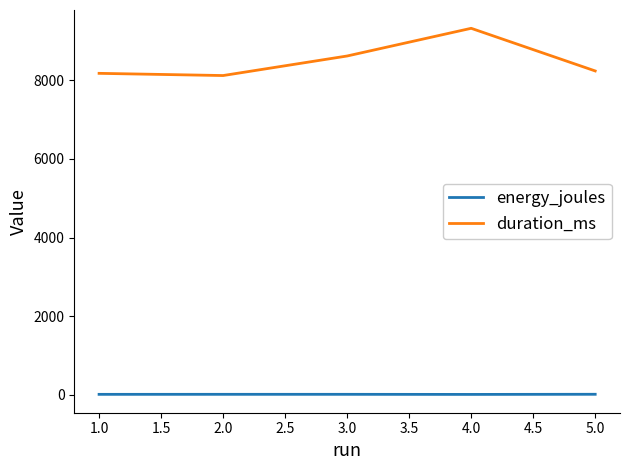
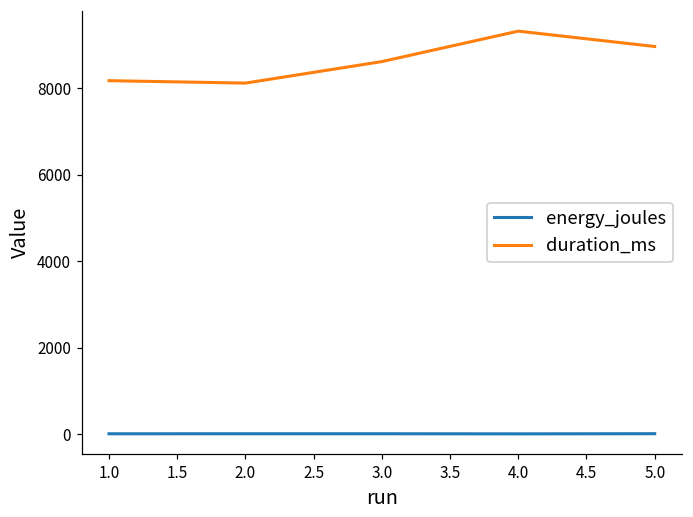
  {
    "energy_joules": {
      "1.0": 0,
      "2.0": 0,
      "3.0": 0,
      "4.0": 0,
      "5.0": 0
    },
    "duration_ms": {
      "1.0": 8200,
      "2.0": 8100,
      "3.0": 8600,
      "4.0": 9300,
-     "5.0": 8200
+     "5.0": 9000
    }
  }
